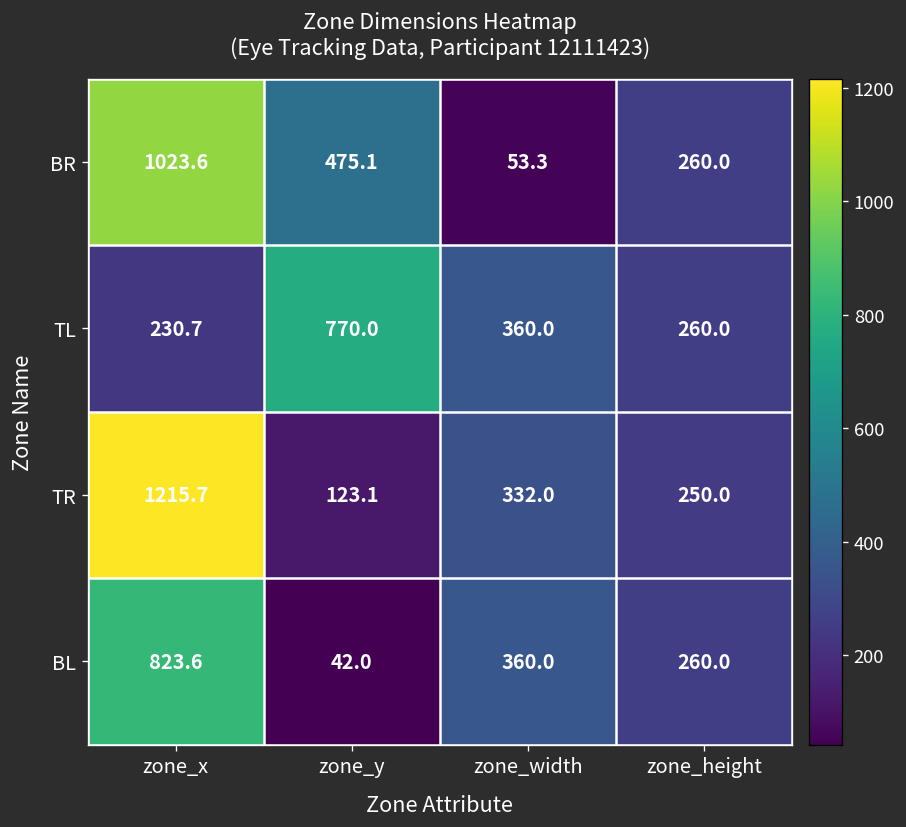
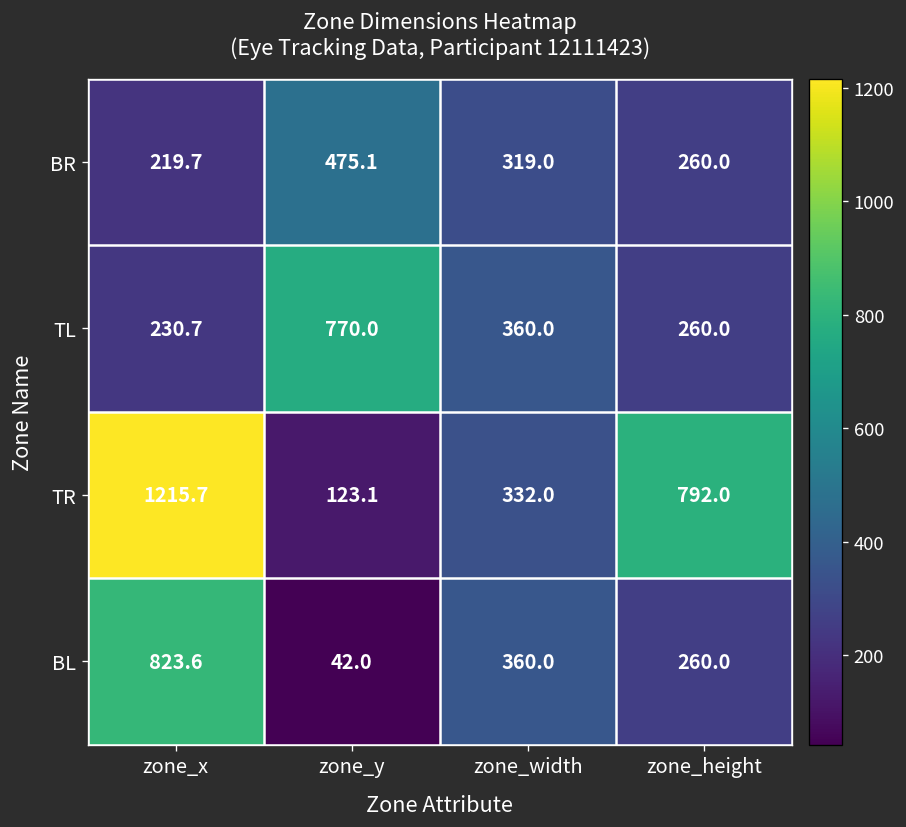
  {
    "BR": {
-     "zone_x": 1023.6,
+     "zone_x": 219.7,
      "zone_y": 475.1,
-     "zone_width": 53.3,
+     "zone_width": 319.0,
      "zone_height": 260.0
    },
    "TL": {
      "zone_x": 230.7,
      "zone_y": 770.0,
      "zone_width": 360.0,
      "zone_height": 260.0
    },
    "TR": {
      "zone_x": 1215.7,
      "zone_y": 123.1,
      "zone_width": 332.0,
-     "zone_height": 250.0
+     "zone_height": 792.0
    },
    "BL": {
      "zone_x": 823.6,
      "zone_y": 42.0,
      "zone_width": 360.0,
      "zone_height": 260.0
    }
  }
